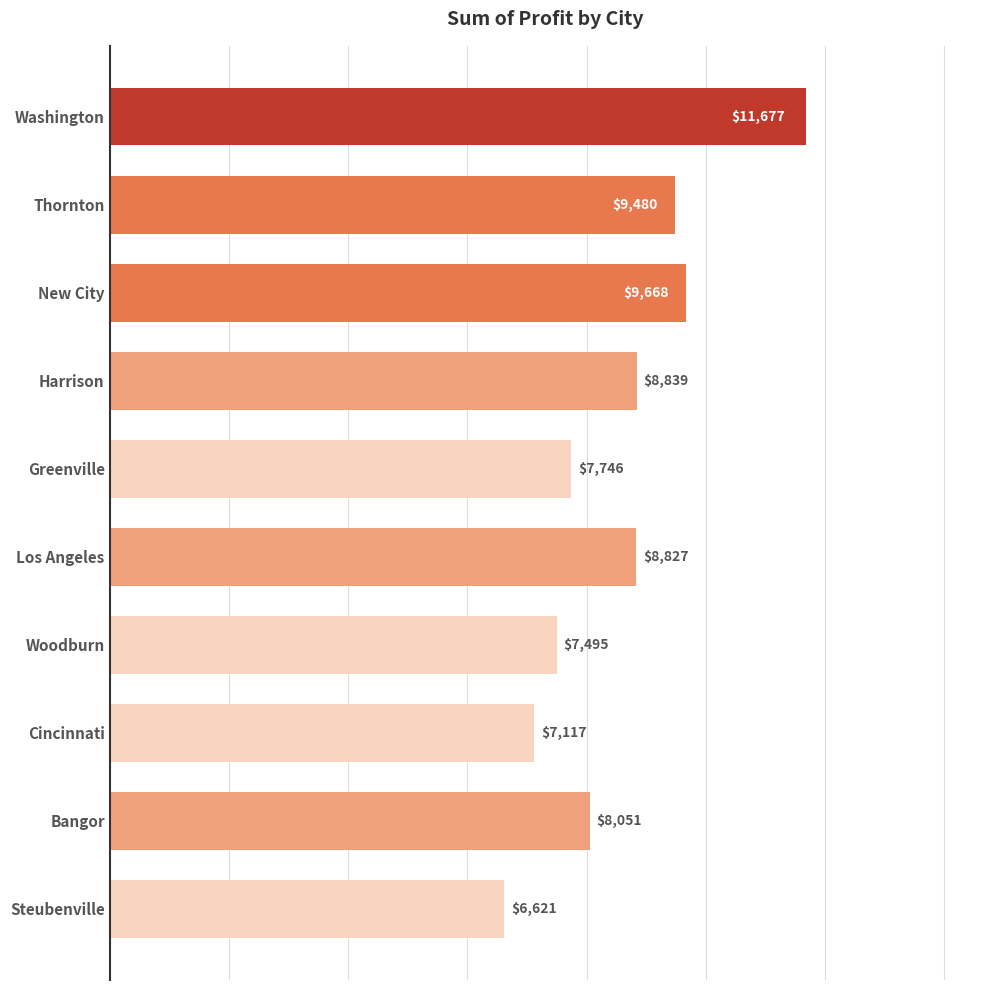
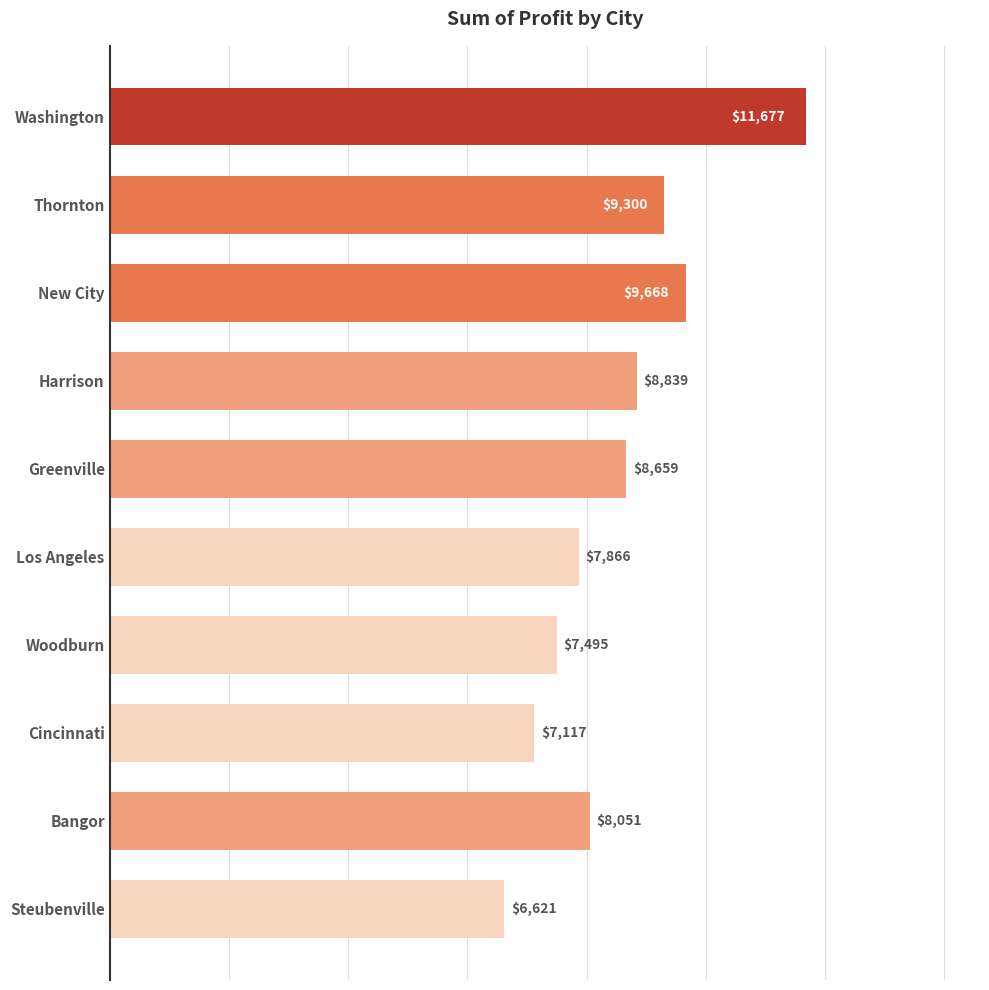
  {
    "Washington": "$11,677",
-   "Thornton": "$9,480",
+   "Thornton": "$9,300",
    "New City": "$9,668",
    "Harrison": "$8,839",
-   "Greenville": "$7,746",
-   "Los Angeles": "$8,827",
+   "Greenville": "$8,659",
+   "Los Angeles": "$7,866",
    "Woodburn": "$7,495",
    "Cincinnati": "$7,117",
    "Bangor": "$8,051",
    "Steubenville": "$6,621"
  }
